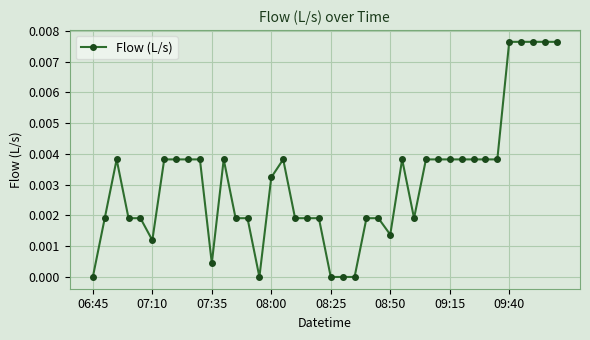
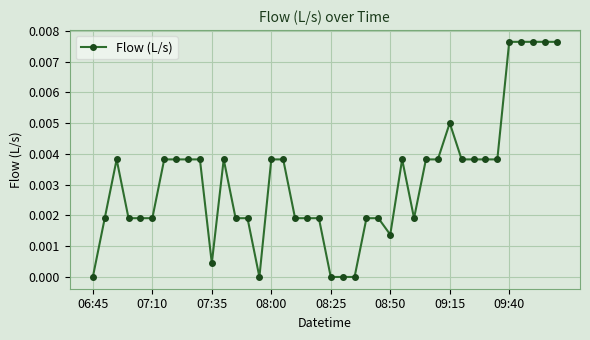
  {
    "06:45": 0.0000,
-   "07:10": 0.0012,
+   "07:10": 0.0019,
    "07:35": 0.0004,
-   "08:00": 0.0032,
+   "08:00": 0.0038,
    "08:25": 0.0000,
    "08:50": 0.0014,
-   "09:15": 0.0038,
+   "09:15": 0.0050,
    "09:40": 0.0076
  }
